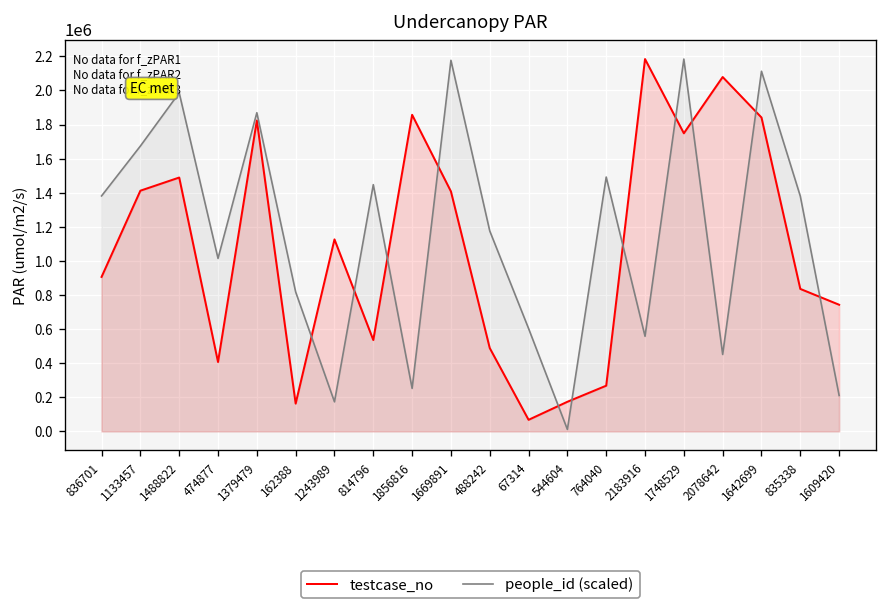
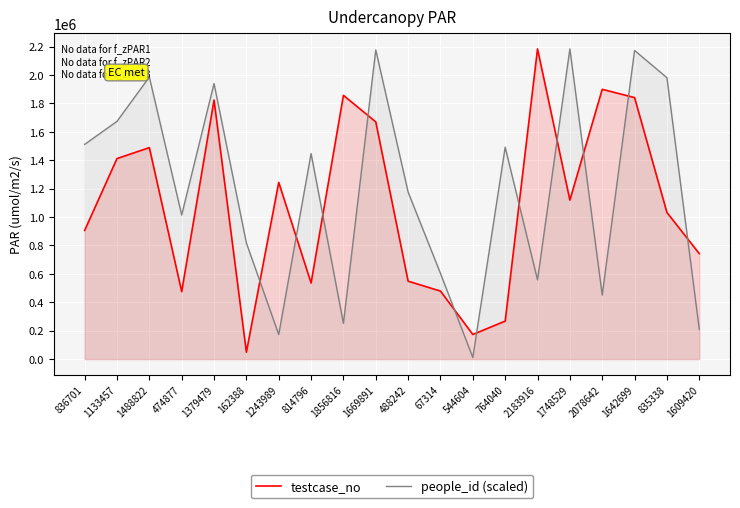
  {
    "testcase_no": {
      "836701": 910000,
      "1133457": 1410000,
      "1488822": 1490000,
-     "474877": 410000,
+     "474877": 470000,
      "1379479": 1820000,
-     "162388": 160000,
-     "1243989": 1130000,
+     "162388": 50000,
+     "1243989": 1240000,
      "814796": 540000,
      "1856816": 1860000,
-     "1669891": 1410000,
-     "488242": 490000,
-     "67314": 70000,
+     "1669891": 1670000,
+     "488242": 550000,
+     "67314": 480000,
      "544604": 170000,
      "764040": 270000,
      "2183916": 2180000,
-     "1748529": 1750000,
-     "2078642": 2080000,
+     "1748529": 1120000,
+     "2078642": 1900000,
      "1642699": 1840000,
-     "835338": 840000,
+     "835338": 1030000,
      "1609420": 740000
    },
    "people_id (scaled)": {
-     "836701": 1380000,
+     "836701": 1510000,
      "1133457": 1670000,
      "1488822": 1990000,
      "474877": 1010000,
-     "1379479": 1870000,
+     "1379479": 1940000,
      "162388": 820000,
      "1243989": 170000,
      "814796": 1450000,
      "1856816": 250000,
      "1669891": 2180000,
      "488242": 1180000,
      "67314": 600000,
      "544604": 10000,
      "764040": 1490000,
      "2183916": 560000,
      "1748529": 2180000,
      "2078642": 450000,
-     "1642699": 2110000,
-     "835338": 1380000,
+     "1642699": 2170000,
+     "835338": 1980000,
      "1609420": 210000
    }
  }
